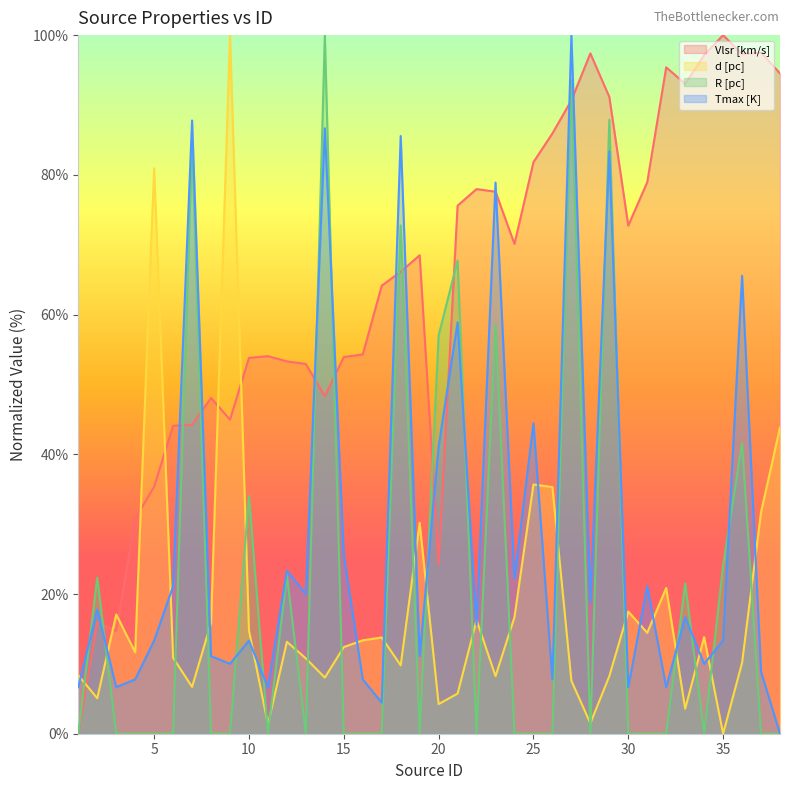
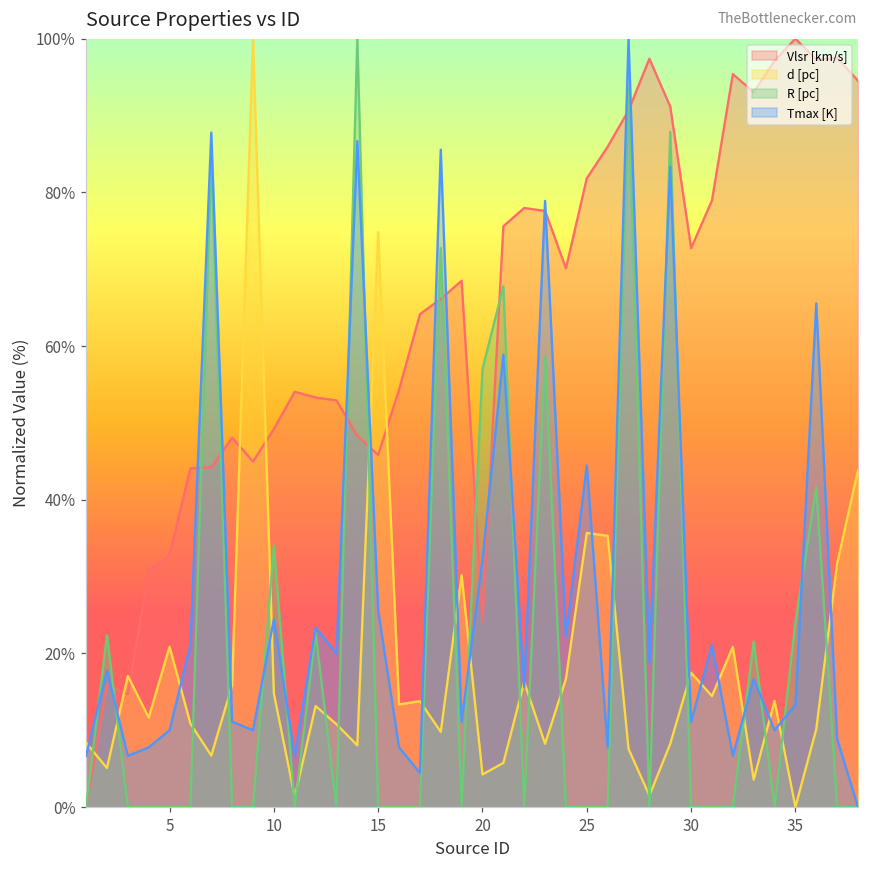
  {
    "Vlsr [km/s]": {
-     "5": "35%",
-     "10": "54%",
-     "15": "54%",
+     "5": "33%",
+     "10": "49%",
+     "15": "46%",
      "20": "24%",
      "25": "82%",
      "30": "73%",
      "35": "100%"
    },
    "d [pc]": {
-     "5": "81%",
+     "5": "21%",
      "10": "15%",
-     "15": "12%",
+     "15": "75%",
      "20": "4%",
      "25": "36%",
      "30": "17%",
      "35": "0%"
    },
    "R [pc]": {
      "5": "0%",
      "10": "34%",
      "15": "0%",
      "20": "57%",
      "25": "0%",
      "30": "0%",
      "35": "24%"
    },
    "Tmax [K]": {
-     "5": "13%",
-     "10": "13%",
+     "5": "10%",
+     "10": "24%",
      "15": "26%",
-     "20": "41%",
+     "20": "32%",
      "25": "44%",
-     "30": "7%",
+     "30": "11%",
      "35": "13%"
    }
  }
